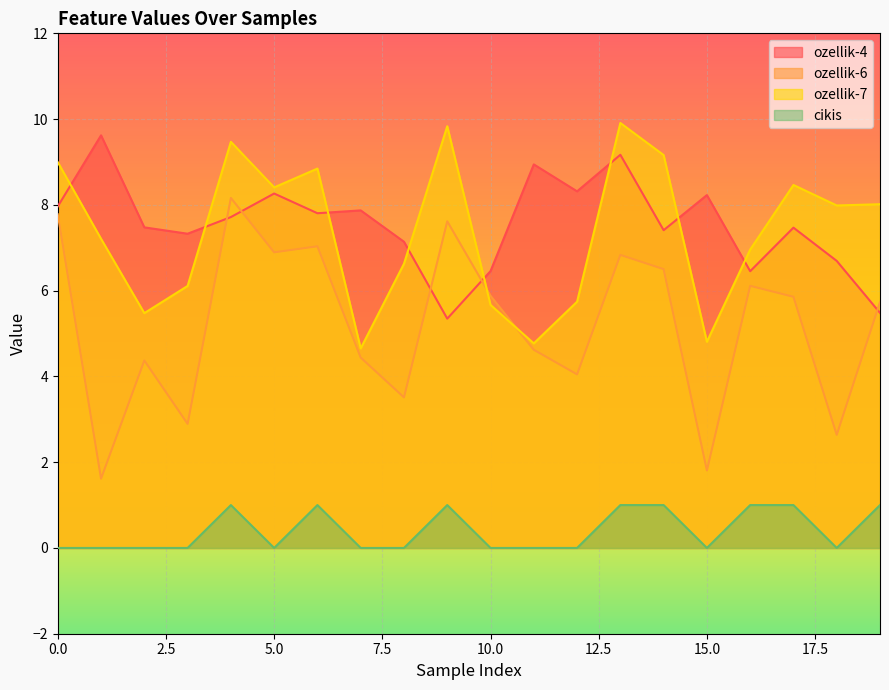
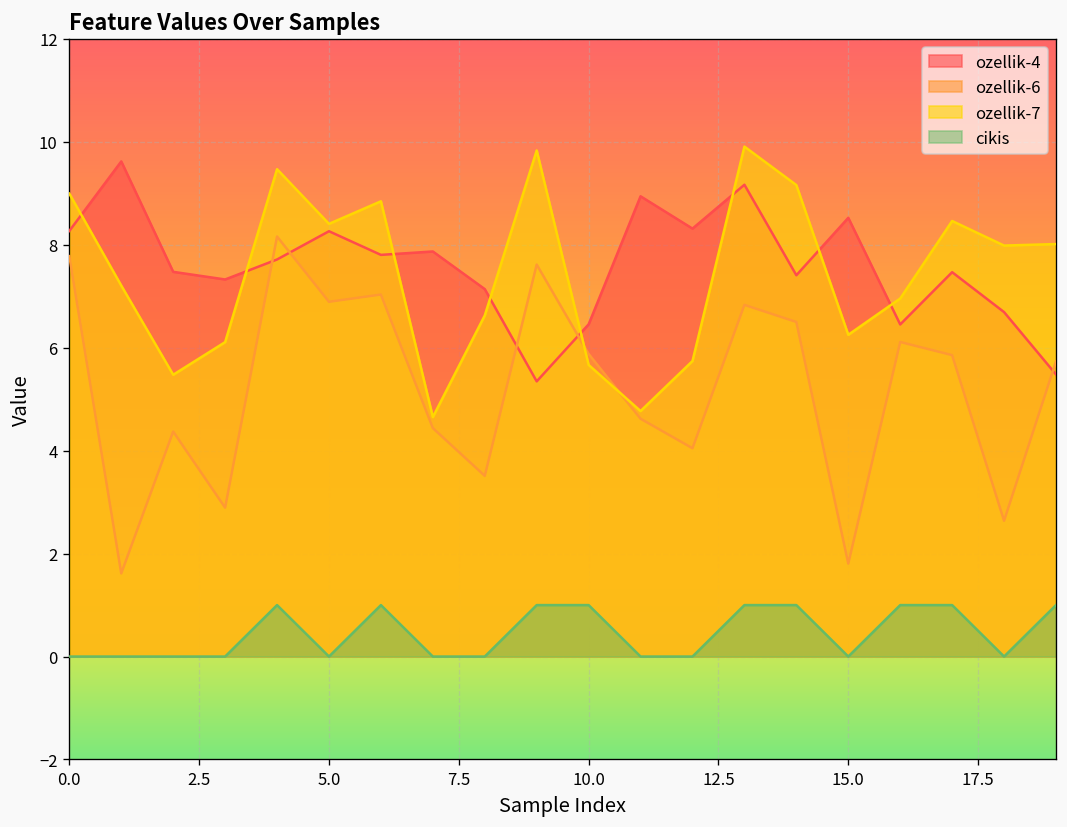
  {
    "ozellik-4": {
-     "0.0": 8.0,
+     "0.0": 8.3,
      "5.0": 8.3,
      "10.0": 6.5,
-     "15.0": 8.2
+     "15.0": 8.5
    },
    "ozellik-6": {
      "0.0": 7.8,
      "5.0": 6.9,
      "10.0": 5.9,
      "15.0": 1.8
    },
    "ozellik-7": {
      "0.0": 9.0,
      "5.0": 8.4,
      "10.0": 5.7,
-     "15.0": 4.8
+     "15.0": 6.3
    },
    "cikis": {
      "0.0": 0,
      "5.0": 0,
-     "10.0": 0,
+     "10.0": 1,
      "15.0": 0
    }
  }
